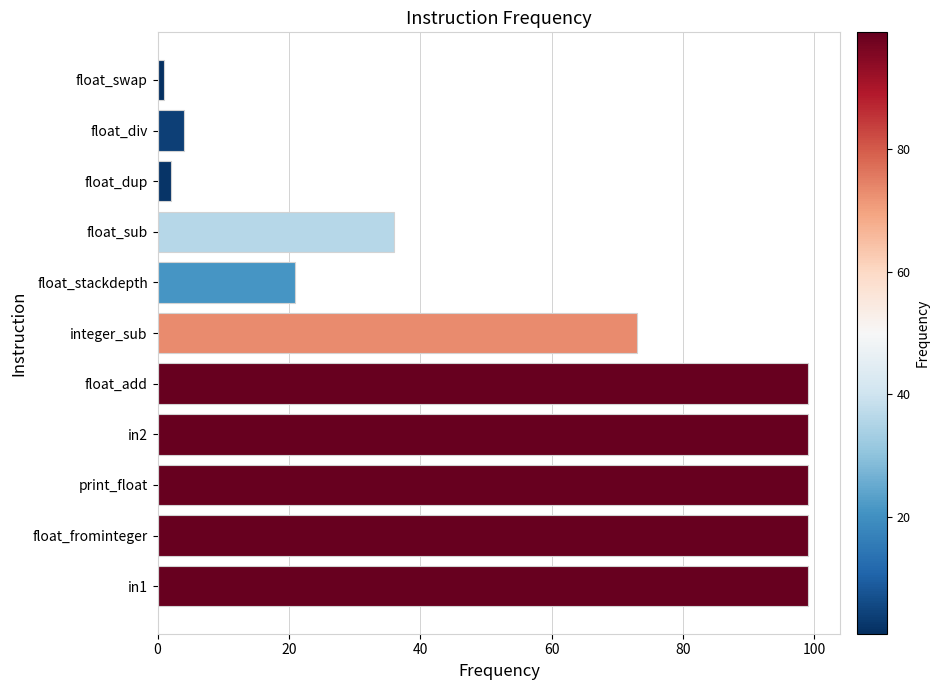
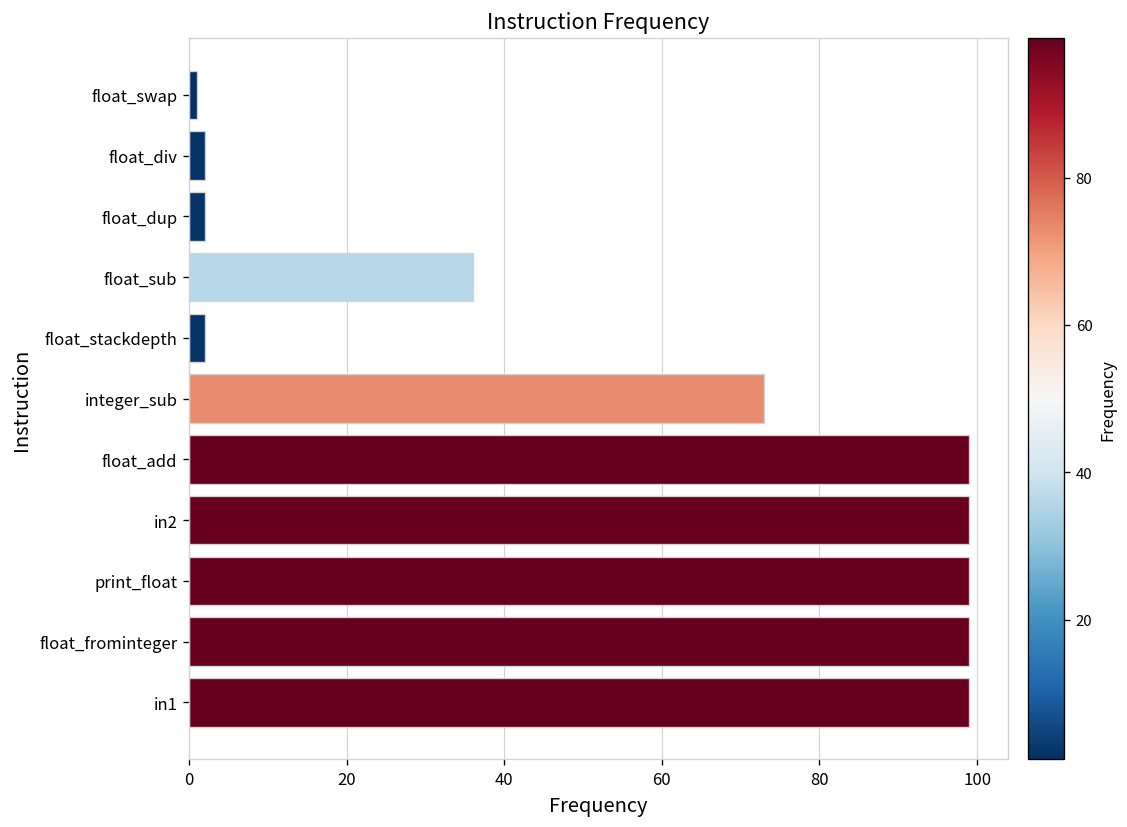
  {
    "float_swap": 1,
-   "float_div": 4,
+   "float_div": 2,
    "float_dup": 2,
    "float_sub": 36,
-   "float_stackdepth": 21,
+   "float_stackdepth": 2,
    "integer_sub": 73,
    "float_add": 99,
    "in2": 99,
    "print_float": 99,
    "float_frominteger": 99,
    "in1": 99
  }
